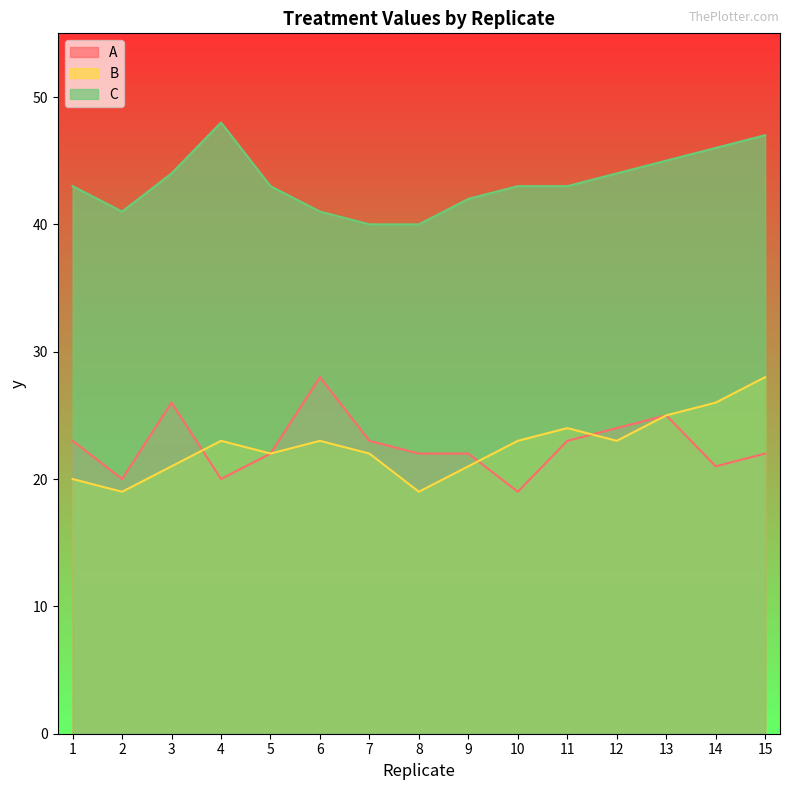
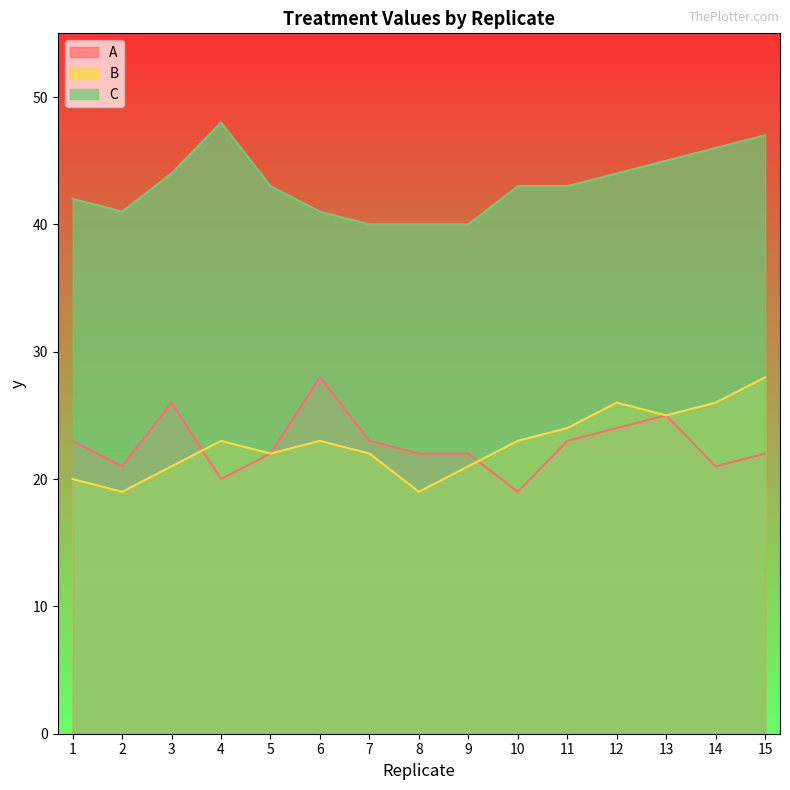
  {
    "A": {
      "1": 23,
-     "2": 20,
+     "2": 21,
      "3": 26,
      "4": 20,
      "6": 28,
      "7": 23,
      "8": 22,
      "9": 22,
      "10": 19,
      "11": 23,
      "12": 24,
      "14": 21,
      "15": 22
    },
    "B": {
      "1": 20,
      "2": 19,
      "3": 21,
      "4": 23,
      "6": 23,
      "7": 22,
      "8": 19,
      "9": 21,
      "10": 23,
      "11": 24,
-     "12": 23,
+     "12": 26,
      "14": 26,
      "15": 28
    },
    "C": {
-     "1": 43,
+     "1": 42,
      "2": 41,
      "3": 44,
      "4": 48,
      "5": 43,
      "6": 41,
      "7": 40,
      "8": 40,
-     "9": 42,
+     "9": 40,
      "10": 43,
      "11": 43,
      "12": 44,
      "13": 45,
      "14": 46,
      "15": 47
    }
  }
